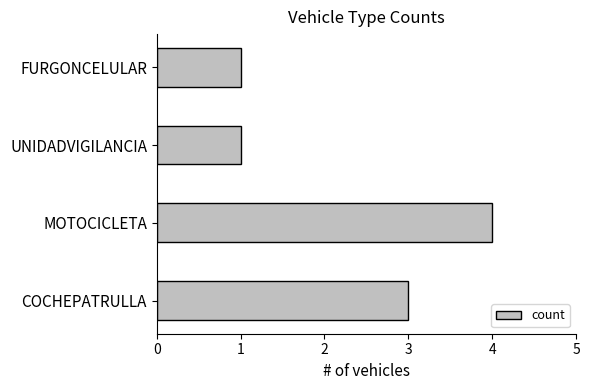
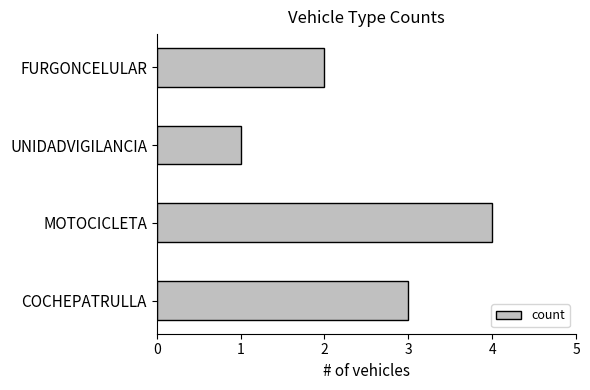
  {
-   "FURGONCELULAR": 1,
+   "FURGONCELULAR": 2,
    "UNIDADVIGILANCIA": 1,
    "MOTOCICLETA": 4,
    "COCHEPATRULLA": 3
  }
